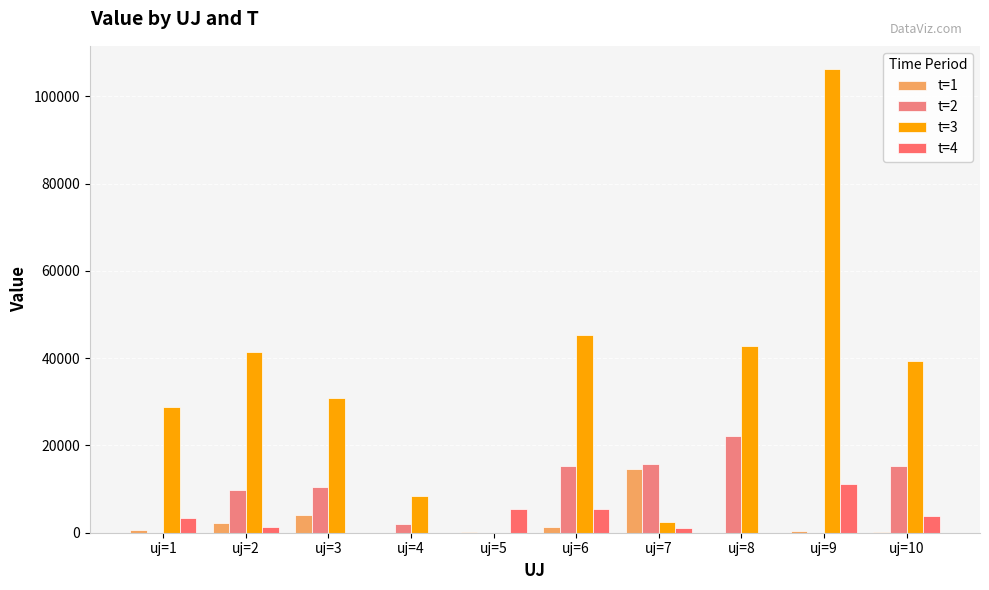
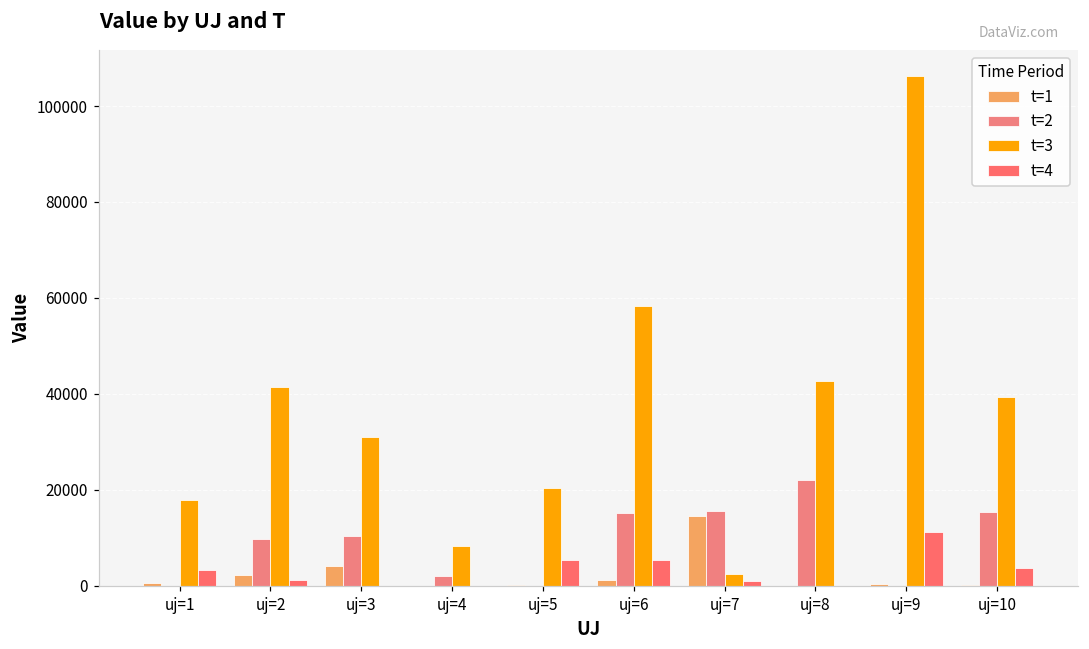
  {
    "t=3": {
-     "uj=1": 29000,
+     "uj=1": 18000,
      "uj=2": 41000,
      "uj=3": 31000,
      "uj=4": 8000,
-     "uj=5": 0,
-     "uj=6": 45000,
+     "uj=5": 20000,
+     "uj=6": 58000,
      "uj=7": 3000,
      "uj=8": 43000,
      "uj=9": 106000,
      "uj=10": 39000
    }
  }
